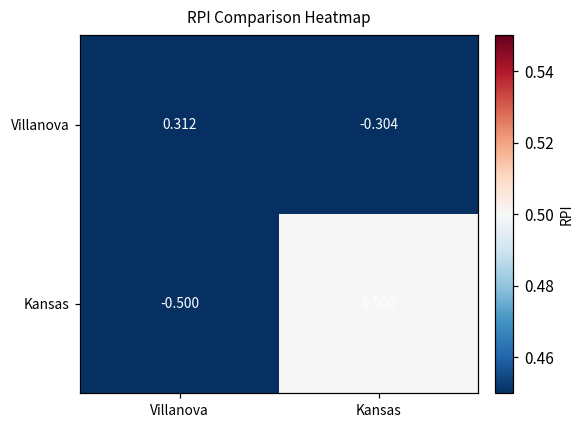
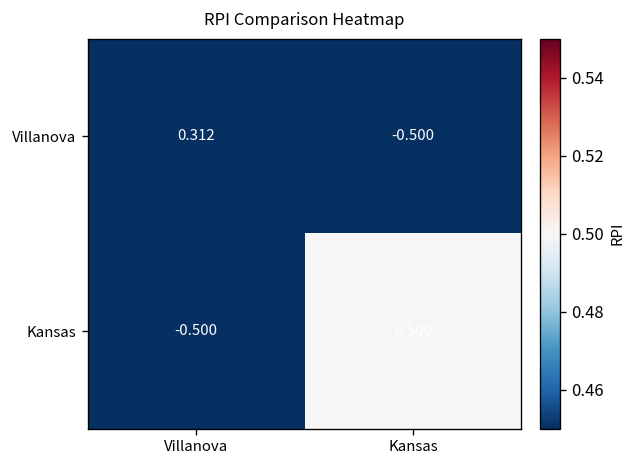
  {
    "Villanova": {
      "Villanova": 0.312,
-     "Kansas": -0.304
+     "Kansas": -0.500
    },
    "Kansas": {
      "Villanova": -0.500
    }
  }
